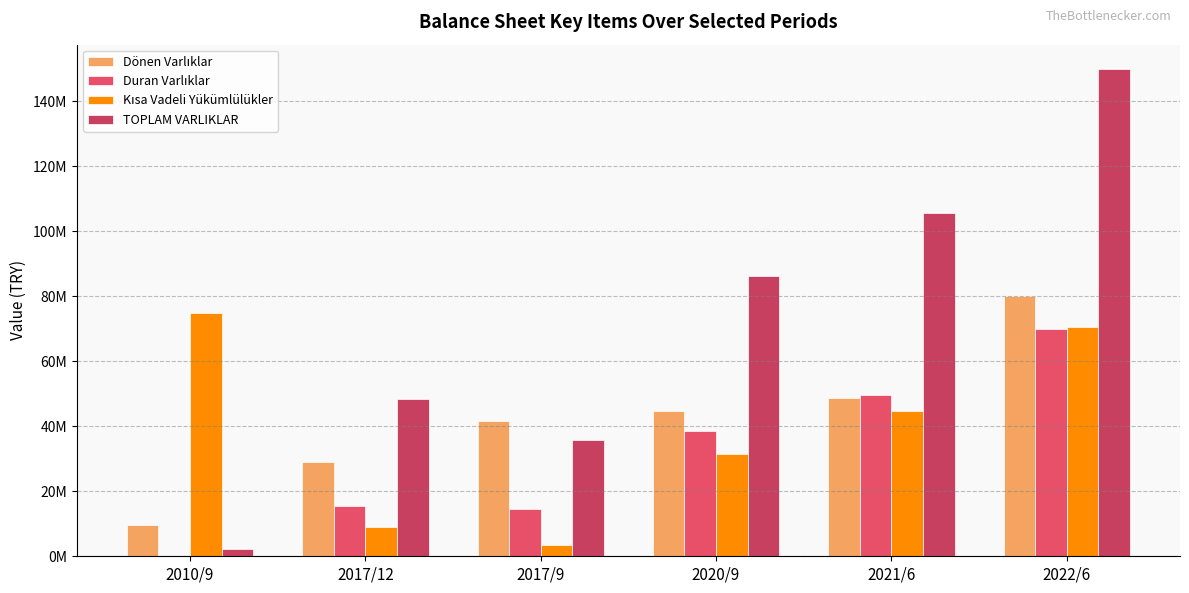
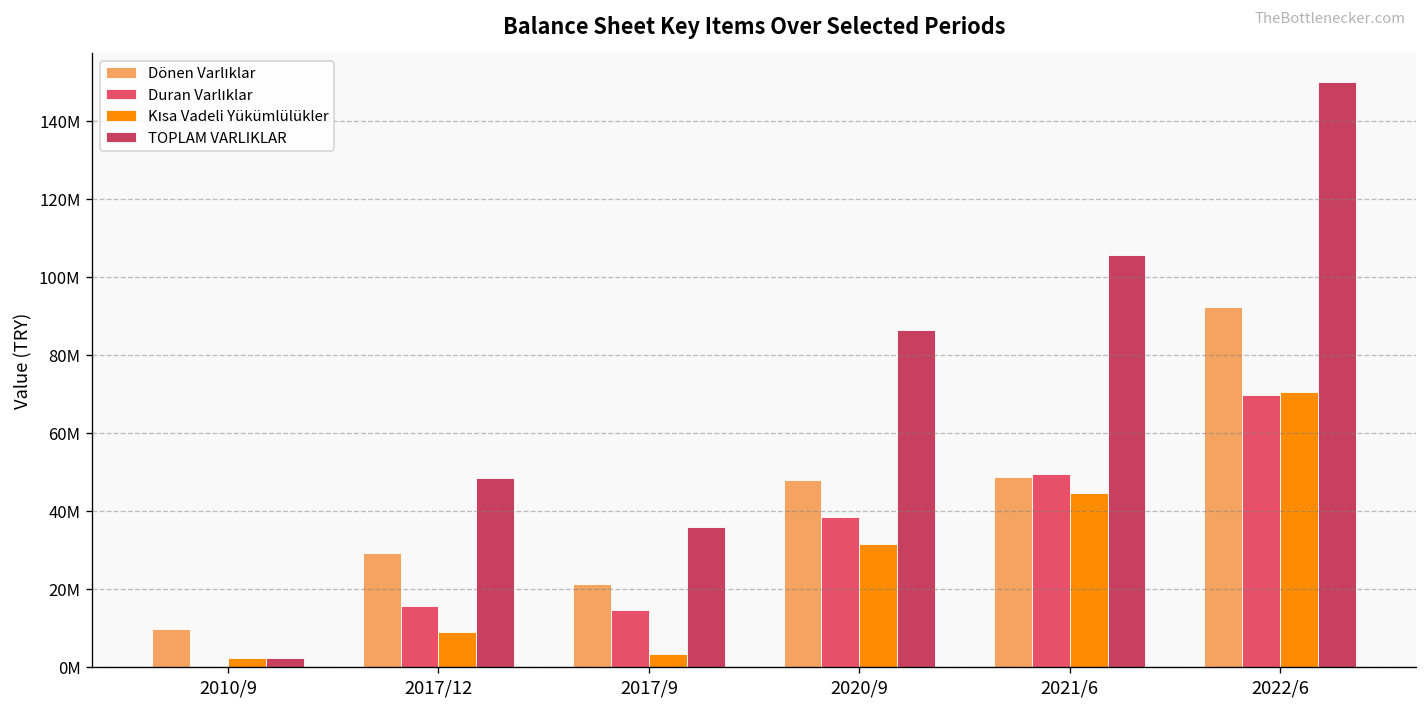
  {
    "Dönen Varlıklar": {
      "2010/9": 10000000,
      "2017/12": 29000000,
-     "2017/9": 42000000,
-     "2020/9": 45000000,
+     "2017/9": 21000000,
+     "2020/9": 48000000,
      "2021/6": 49000000,
-     "2022/6": 80000000
+     "2022/6": 92000000
    },
    "Kısa Vadeli Yükümlülükler": {
-     "2010/9": 75000000,
+     "2010/9": 2000000,
      "2017/12": 9000000,
      "2017/9": 3000000,
      "2020/9": 31000000,
      "2021/6": 45000000,
      "2022/6": 71000000
    }
  }
